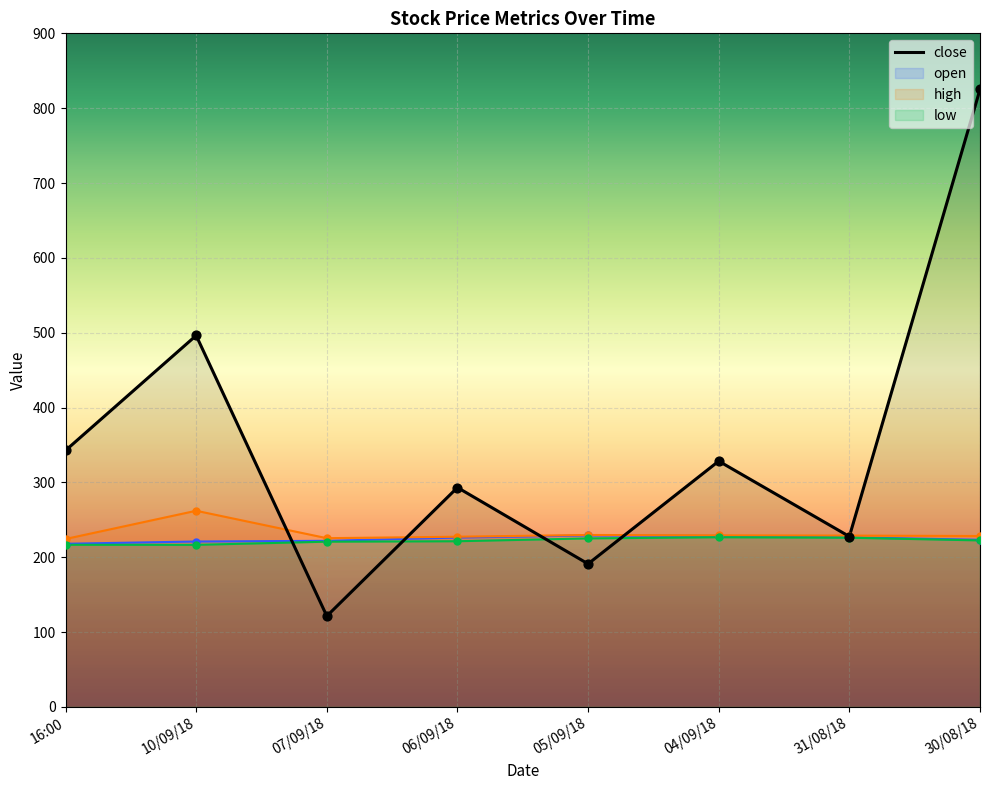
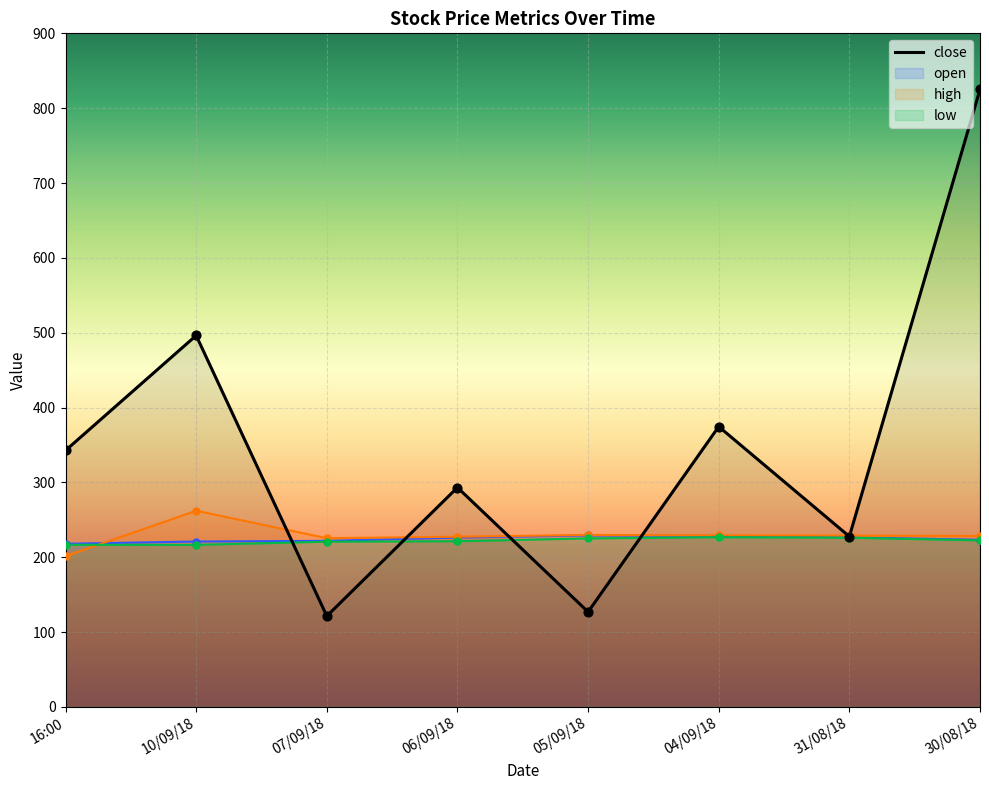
  {
    "close": {
      "16:00": 340,
      "10/09/18": 500,
      "07/09/18": 120,
      "06/09/18": 290,
-     "05/09/18": 190,
-     "04/09/18": 330,
+     "05/09/18": 130,
+     "04/09/18": 370,
      "30/08/18": 830
    },
    "high": {
-     "16:00": 220,
+     "16:00": 200,
      "10/09/18": 260,
      "07/09/18": 230,
      "30/08/18": 230
    }
  }
